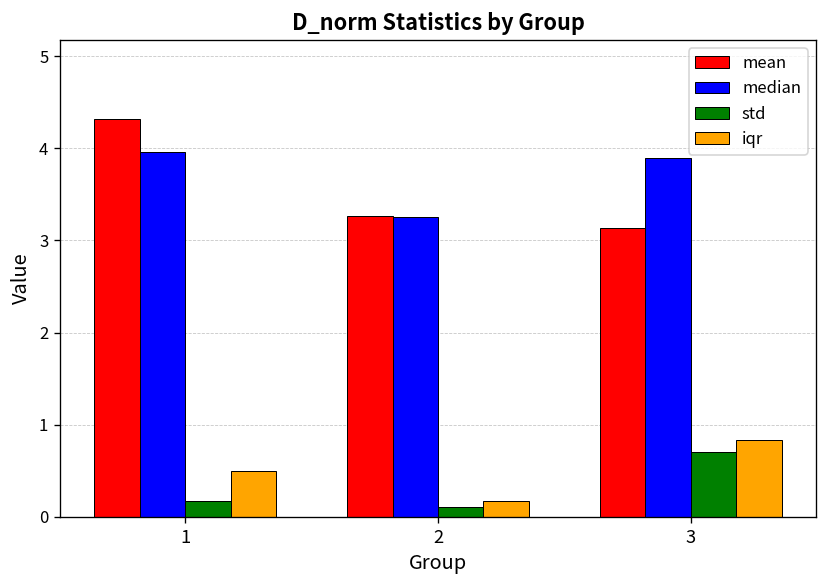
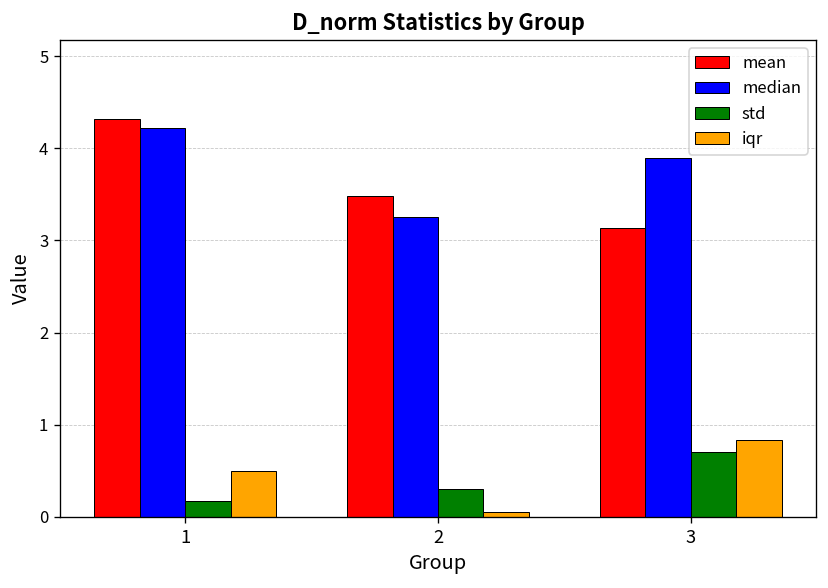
  {
    "mean": {
      "1": 4.3,
-     "2": 3.3,
+     "2": 3.5,
      "3": 3.1
    },
    "median": {
-     "1": 4.0,
+     "1": 4.2,
      "2": 3.3,
      "3": 3.9
    },
    "std": {
      "1": 0.2,
-     "2": 0.1,
+     "2": 0.3,
      "3": 0.7
    },
    "iqr": {
      "1": 0.5,
-     "2": 0.2,
+     "2": 0.1,
      "3": 0.8
    }
  }
